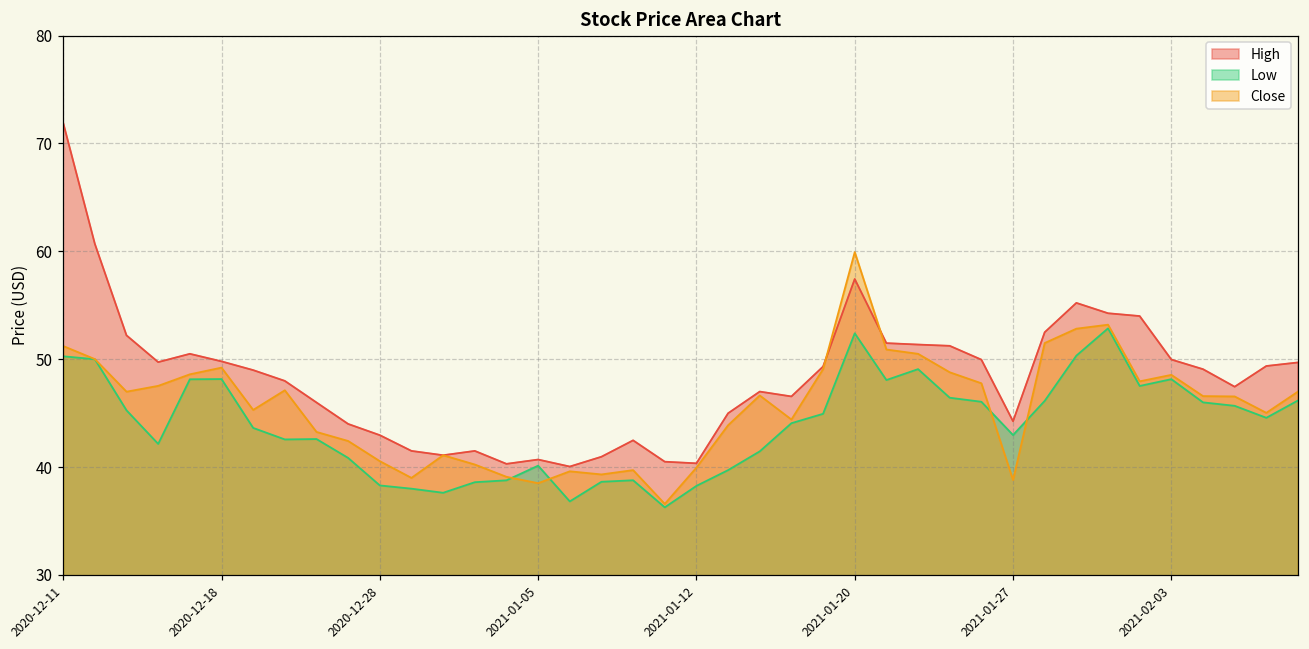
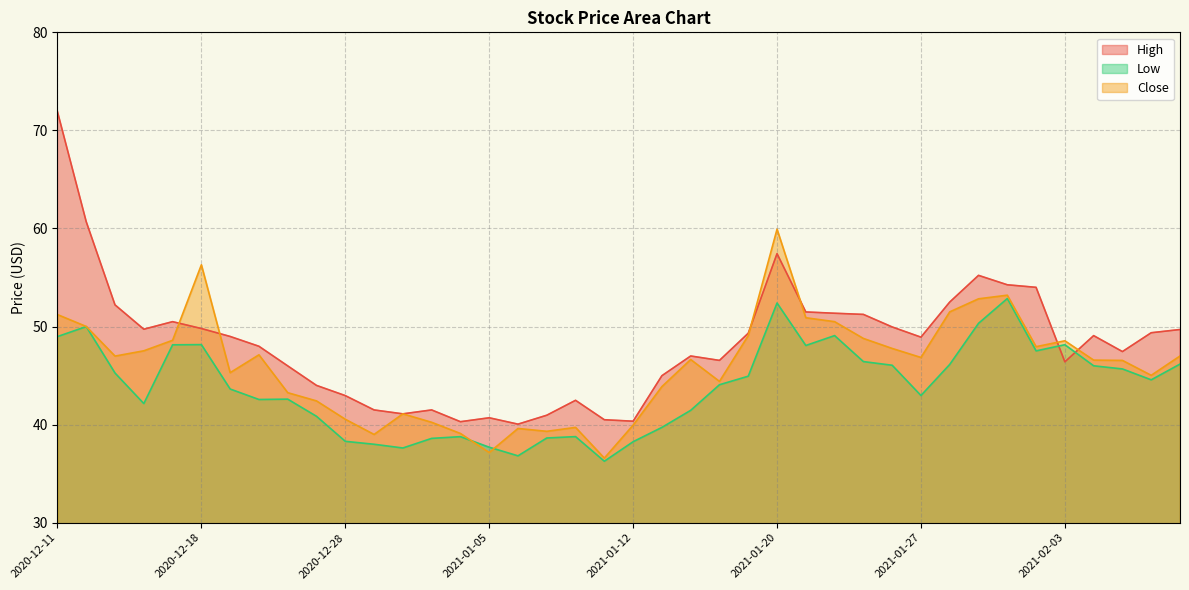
  {
    "High": {
      "2020-12-11": 72,
      "2020-12-18": 50,
      "2020-12-28": 43,
      "2021-01-05": 41,
      "2021-01-12": 40,
      "2021-01-20": 57,
-     "2021-01-27": 44,
-     "2021-02-03": 50
+     "2021-01-27": 49,
+     "2021-02-03": 46
    },
    "Low": {
-     "2020-12-11": 50,
+     "2020-12-11": 49,
      "2020-12-18": 48,
      "2020-12-28": 38,
-     "2021-01-05": 40,
+     "2021-01-05": 38,
      "2021-01-12": 38,
      "2021-01-20": 52,
      "2021-01-27": 43,
      "2021-02-03": 48
    },
    "Close": {
      "2020-12-11": 51,
-     "2020-12-18": 49,
+     "2020-12-18": 56,
      "2020-12-28": 41,
-     "2021-01-05": 39,
+     "2021-01-05": 37,
      "2021-01-12": 40,
      "2021-01-20": 60,
-     "2021-01-27": 39,
+     "2021-01-27": 47,
      "2021-02-03": 49
    }
  }
